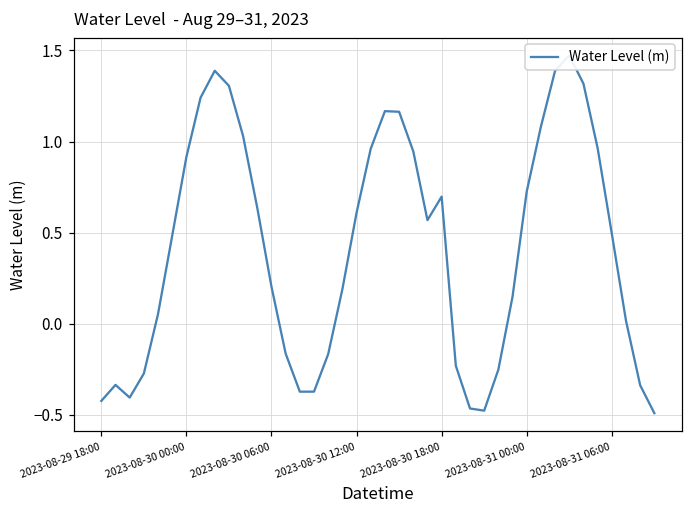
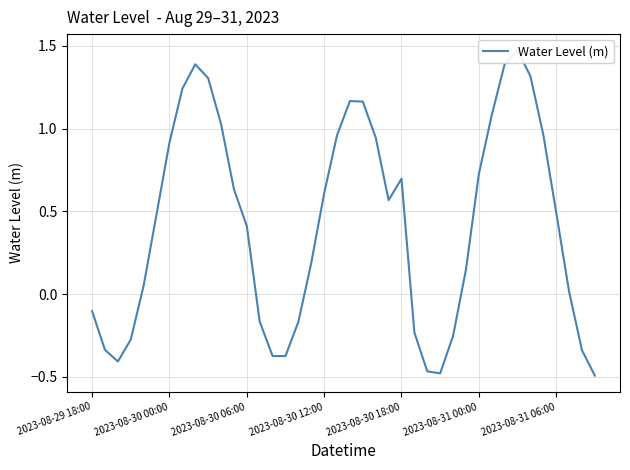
  {
-   "2023-08-29 18:00": -0.42,
+   "2023-08-29 18:00": -0.10,
    "2023-08-30 00:00": 0.92,
-   "2023-08-30 06:00": 0.20,
+   "2023-08-30 06:00": 0.41,
    "2023-08-30 12:00": 0.61,
    "2023-08-30 18:00": 0.70,
    "2023-08-31 00:00": 0.73,
    "2023-08-31 06:00": 0.49
  }
